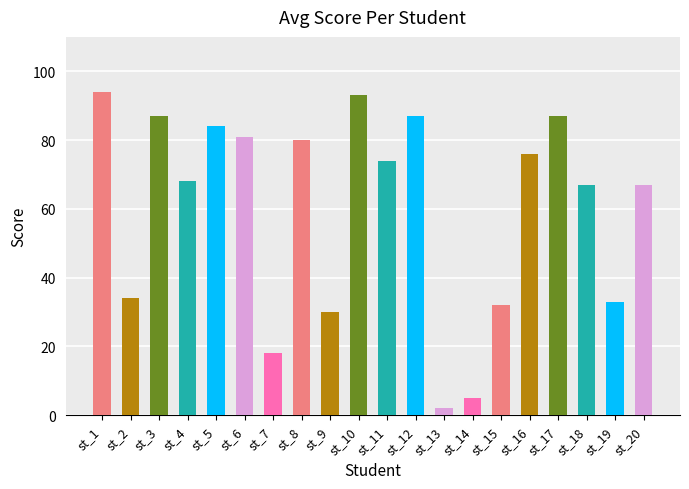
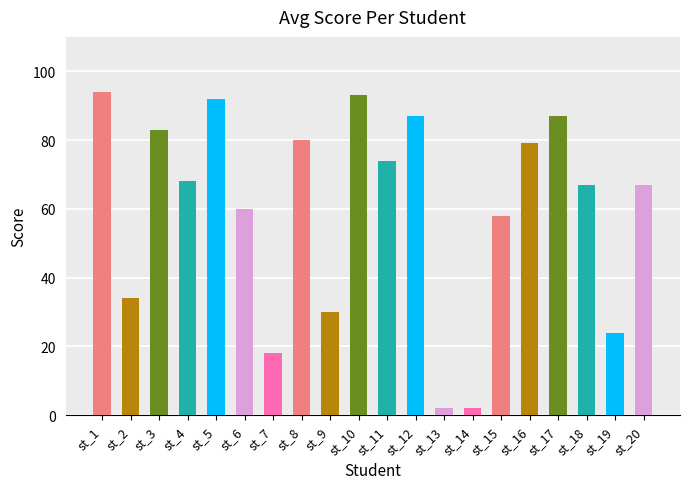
  {
    "st_1": 94,
    "st_2": 34,
-   "st_3": 87,
+   "st_3": 83,
    "st_4": 68,
-   "st_5": 84,
-   "st_6": 81,
+   "st_5": 92,
+   "st_6": 60,
    "st_7": 18,
    "st_8": 80,
    "st_9": 30,
    "st_10": 93,
    "st_11": 74,
    "st_12": 87,
    "st_13": 2,
-   "st_14": 5,
-   "st_15": 32,
-   "st_16": 76,
+   "st_14": 2,
+   "st_15": 58,
+   "st_16": 79,
    "st_17": 87,
    "st_18": 67,
-   "st_19": 33,
+   "st_19": 24,
    "st_20": 67
  }
